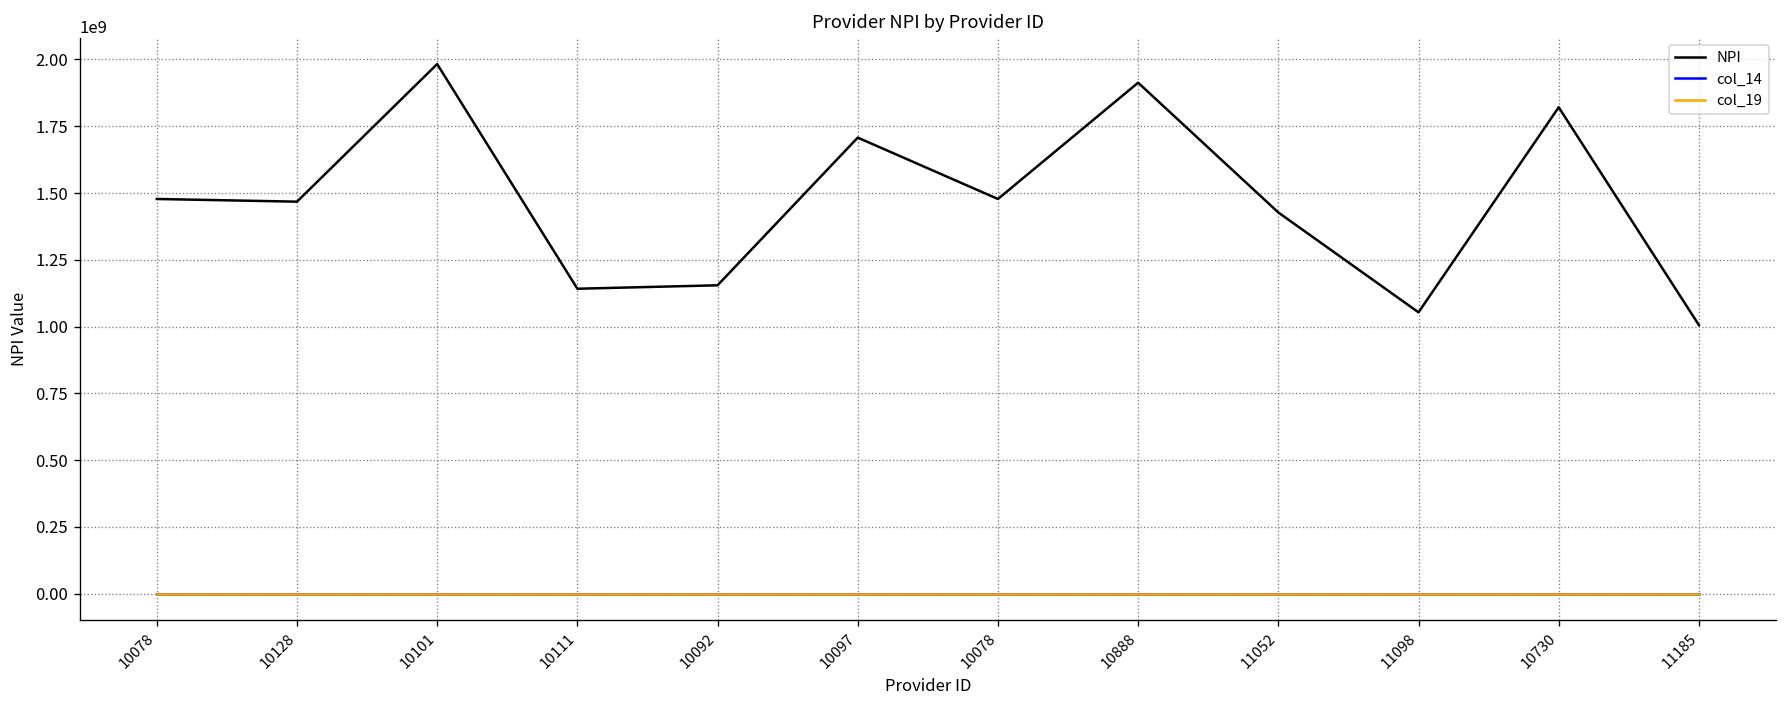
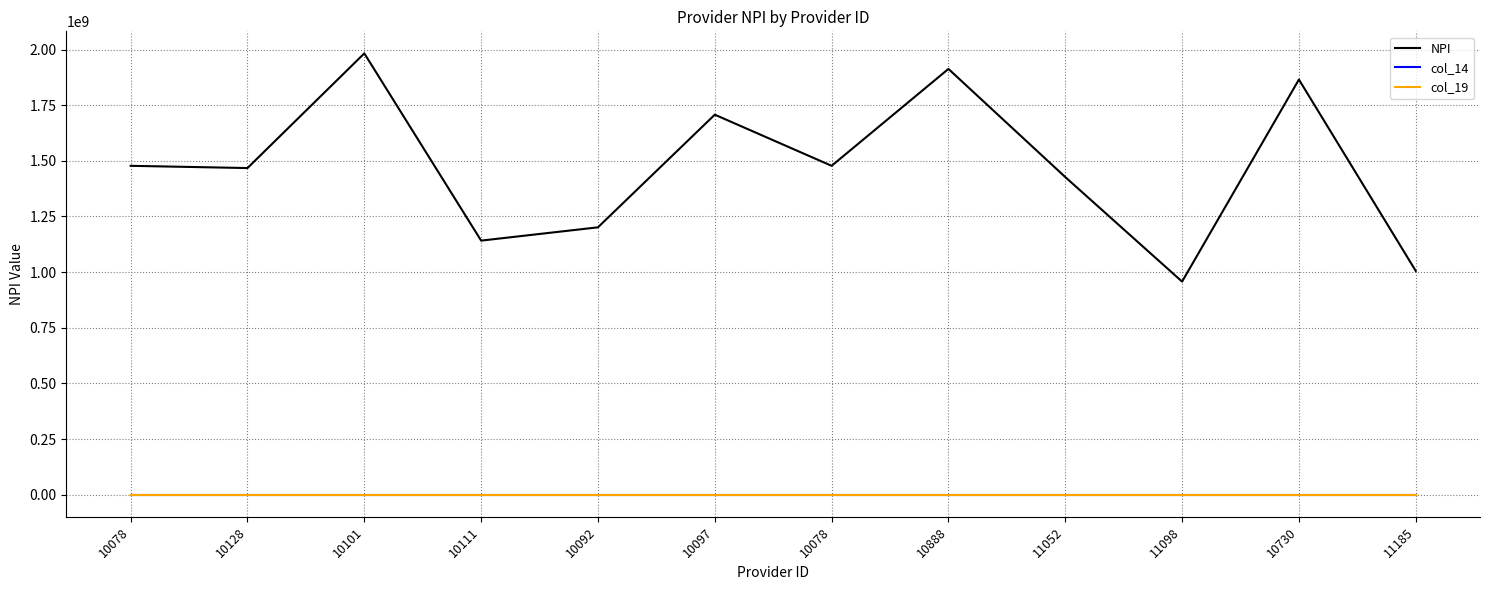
  {
    "NPI": {
      "10128": 1470000000,
      "10101": 1980000000,
      "10111": 1140000000,
-     "10092": 1150000000,
+     "10092": 1200000000,
      "10097": 1710000000,
      "10888": 1910000000,
      "11052": 1430000000,
-     "11098": 1050000000,
-     "10730": 1820000000,
+     "11098": 960000000,
+     "10730": 1870000000,
      "11185": 1010000000
    },
    "col_19": {
      "10128": 0,
      "10101": 0,
      "10111": 0,
      "10092": 0,
      "10097": 0,
      "10888": 0,
      "11052": 0,
      "11098": 0,
      "10730": 0,
      "11185": 0
    }
  }
